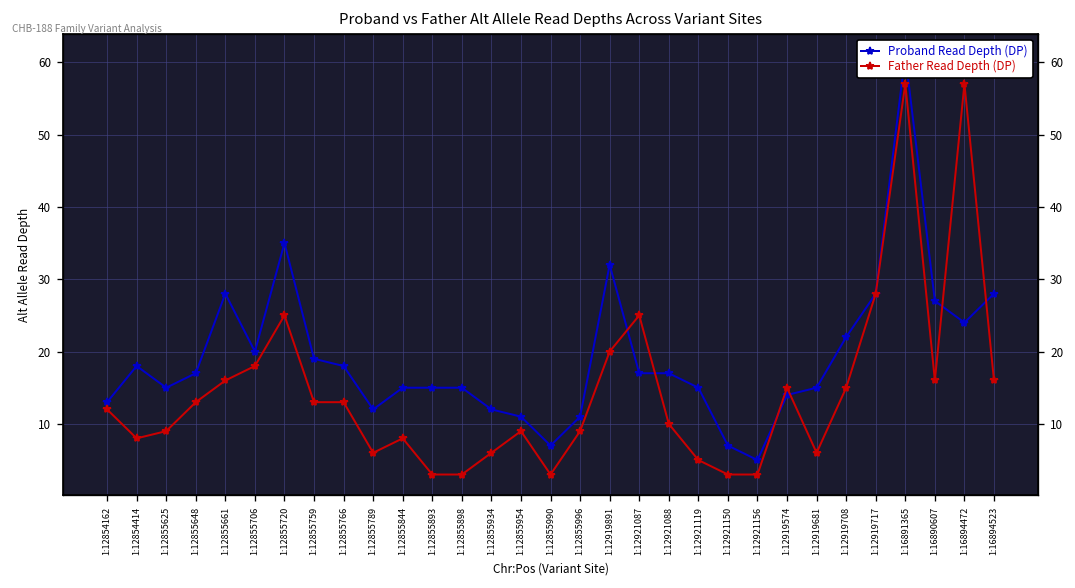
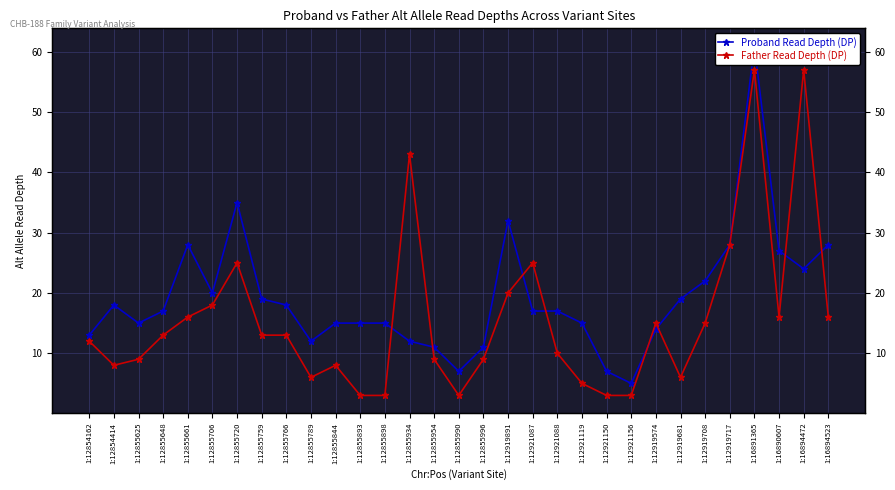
  {
    "Proband Read Depth (DP)": {
      "1:12854162": 13,
      "1:12854414": 18,
      "1:12855625": 15,
      "1:12855648": 17,
      "1:12855661": 28,
      "1:12855706": 20,
      "1:12855720": 35,
      "1:12855759": 19,
      "1:12855766": 18,
      "1:12855789": 12,
      "1:12855844": 15,
      "1:12855893": 15,
      "1:12855898": 15,
      "1:12855934": 12,
      "1:12855954": 11,
      "1:12855990": 7,
      "1:12855996": 11,
      "1:12919891": 32,
      "1:12921087": 17,
      "1:12921088": 17,
      "1:12921119": 15,
      "1:12921150": 7,
      "1:12921156": 5,
      "1:12919574": 14,
-     "1:12919681": 15,
+     "1:12919681": 19,
      "1:12919708": 22,
      "1:16890607": 27,
      "1:16894472": 24,
      "1:16894523": 28
    },
    "Father Read Depth (DP)": {
      "1:12854162": 12,
      "1:12854414": 8,
      "1:12855625": 9,
      "1:12855648": 13,
      "1:12855661": 16,
      "1:12855706": 18,
      "1:12855720": 25,
      "1:12855759": 13,
      "1:12855766": 13,
      "1:12855789": 6,
      "1:12855844": 8,
      "1:12855893": 3,
      "1:12855898": 3,
-     "1:12855934": 6,
+     "1:12855934": 43,
      "1:12855954": 9,
      "1:12855990": 3,
      "1:12855996": 9,
      "1:12919891": 20,
      "1:12921087": 25,
      "1:12921088": 10,
      "1:12921119": 5,
      "1:12921150": 3,
      "1:12921156": 3,
      "1:12919574": 15,
      "1:12919681": 6,
      "1:12919708": 15,
      "1:16891365": 57,
      "1:16890607": 16,
      "1:16894472": 57,
      "1:16894523": 16
    }
  }
